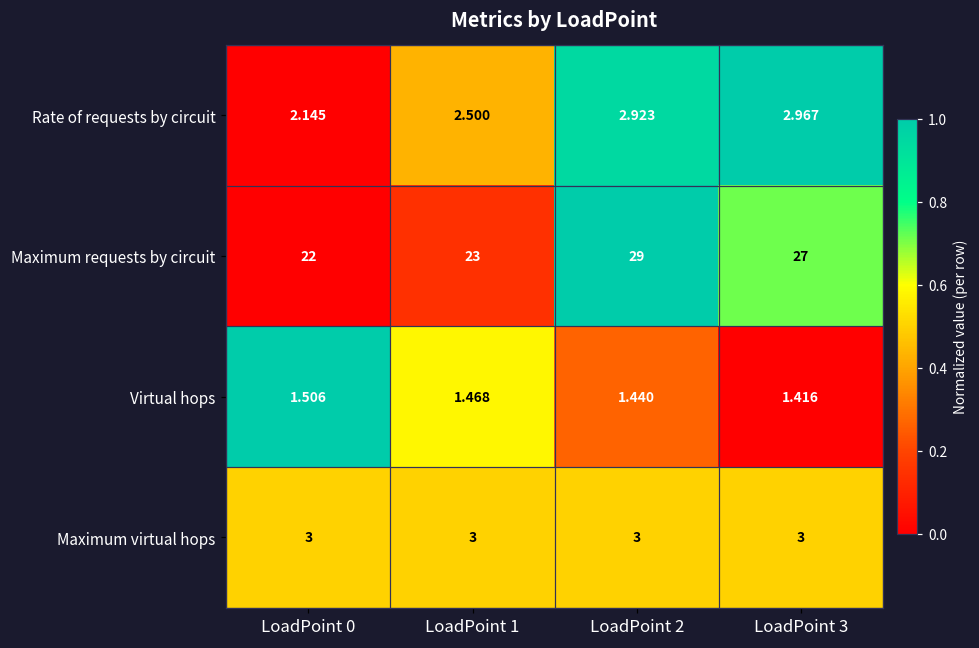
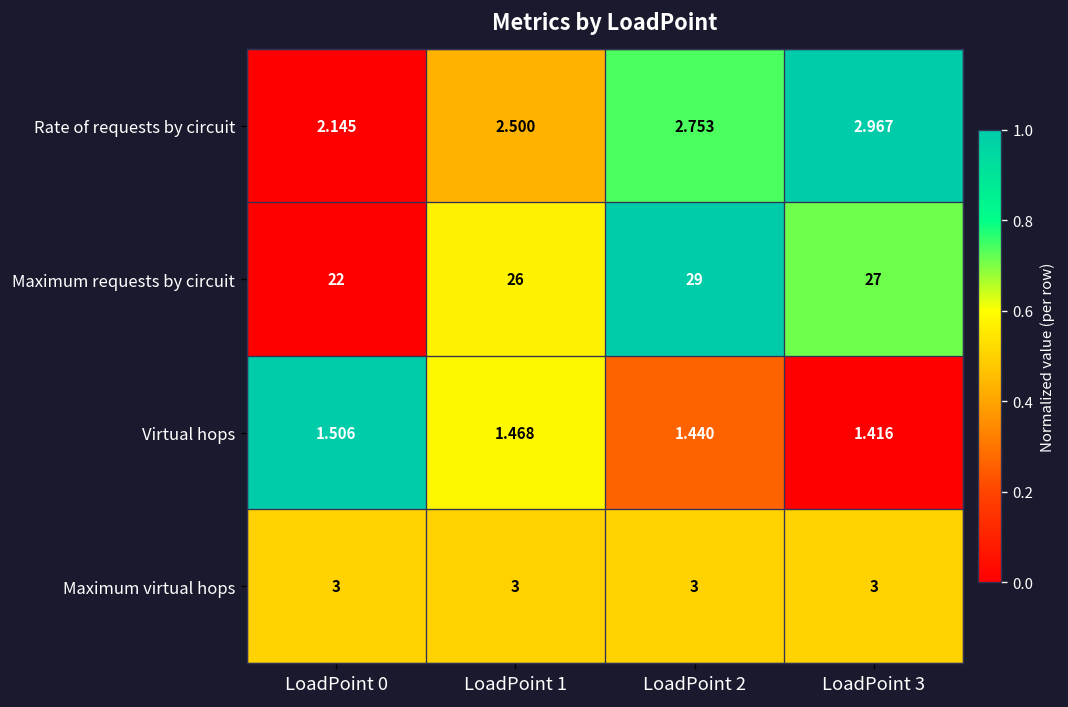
  {
    "Rate of requests by circuit": {
      "LoadPoint 0": 2.145,
      "LoadPoint 1": 2.500,
-     "LoadPoint 2": 2.923,
+     "LoadPoint 2": 2.753,
      "LoadPoint 3": 2.967
    },
    "Maximum requests by circuit": {
      "LoadPoint 0": 22,
-     "LoadPoint 1": 23,
+     "LoadPoint 1": 26,
      "LoadPoint 2": 29,
      "LoadPoint 3": 27
    },
    "Virtual hops": {
      "LoadPoint 0": 1.506,
      "LoadPoint 1": 1.468,
      "LoadPoint 2": 1.440,
      "LoadPoint 3": 1.416
    },
    "Maximum virtual hops": {
      "LoadPoint 0": 3,
      "LoadPoint 1": 3,
      "LoadPoint 2": 3,
      "LoadPoint 3": 3
    }
  }
